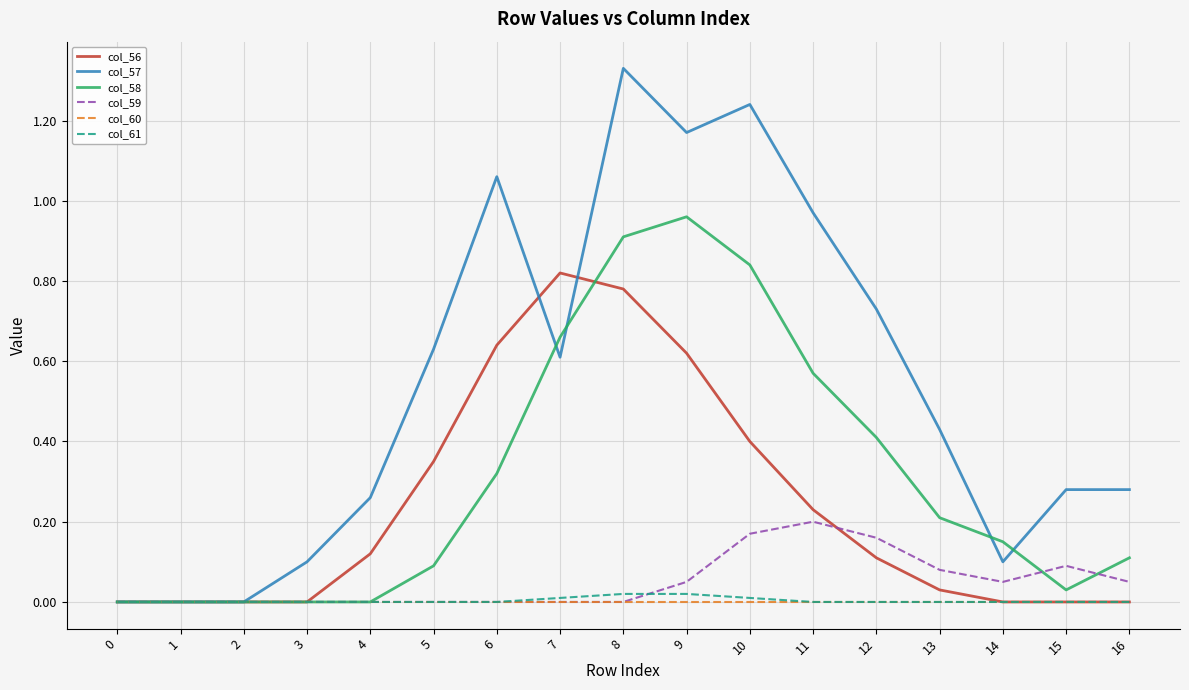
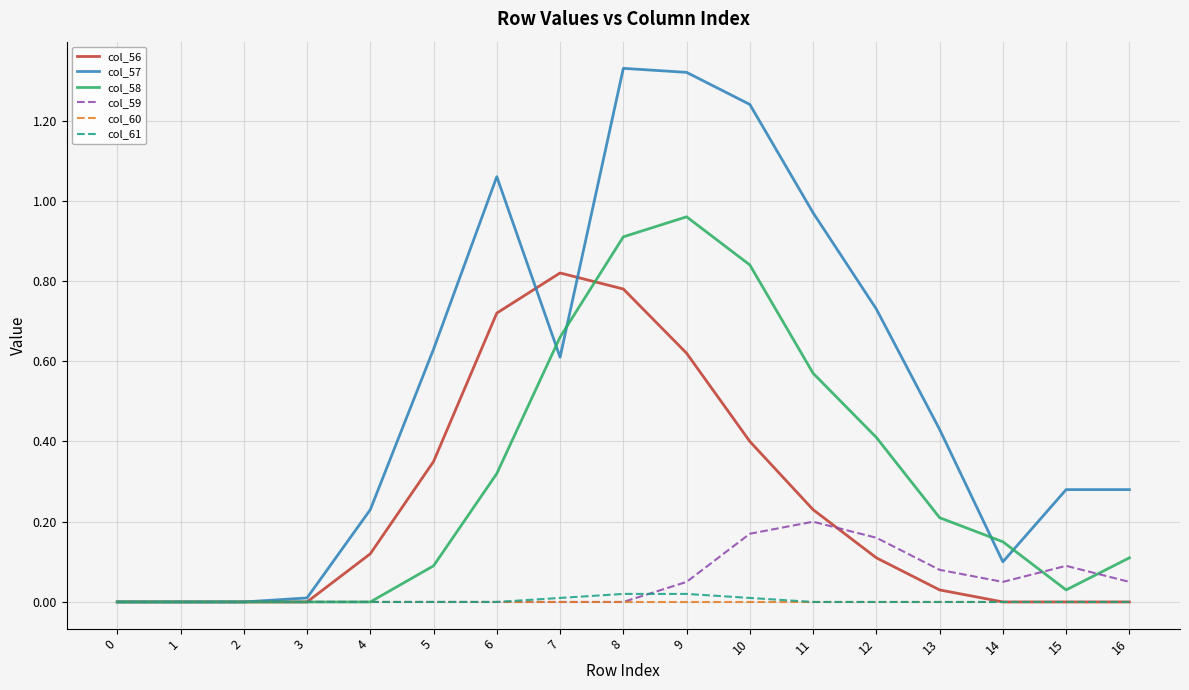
  {
    "col_56": {
      "4": 0.12,
      "5": 0.35,
-     "6": 0.64,
+     "6": 0.72,
      "7": 0.82,
      "8": 0.78,
      "9": 0.62,
      "10": 0.40,
      "11": 0.23,
      "12": 0.11,
      "13": 0.03
    },
    "col_57": {
-     "3": 0.10,
-     "4": 0.26,
+     "3": 0.01,
+     "4": 0.23,
      "5": 0.63,
      "6": 1.06,
      "7": 0.61,
      "8": 1.33,
-     "9": 1.17,
+     "9": 1.32,
      "10": 1.24,
      "11": 0.97,
      "12": 0.73,
      "13": 0.43,
      "14": 0.10,
      "15": 0.28,
      "16": 0.28
    },
    "col_59": {
      "9": 0.05,
      "10": 0.17,
      "11": 0.20,
      "12": 0.16,
      "13": 0.08,
      "14": 0.05,
      "15": 0.09,
      "16": 0.05
    },
    "col_60": {
      "9": 0.00,
      "10": 0.00
    }
  }
